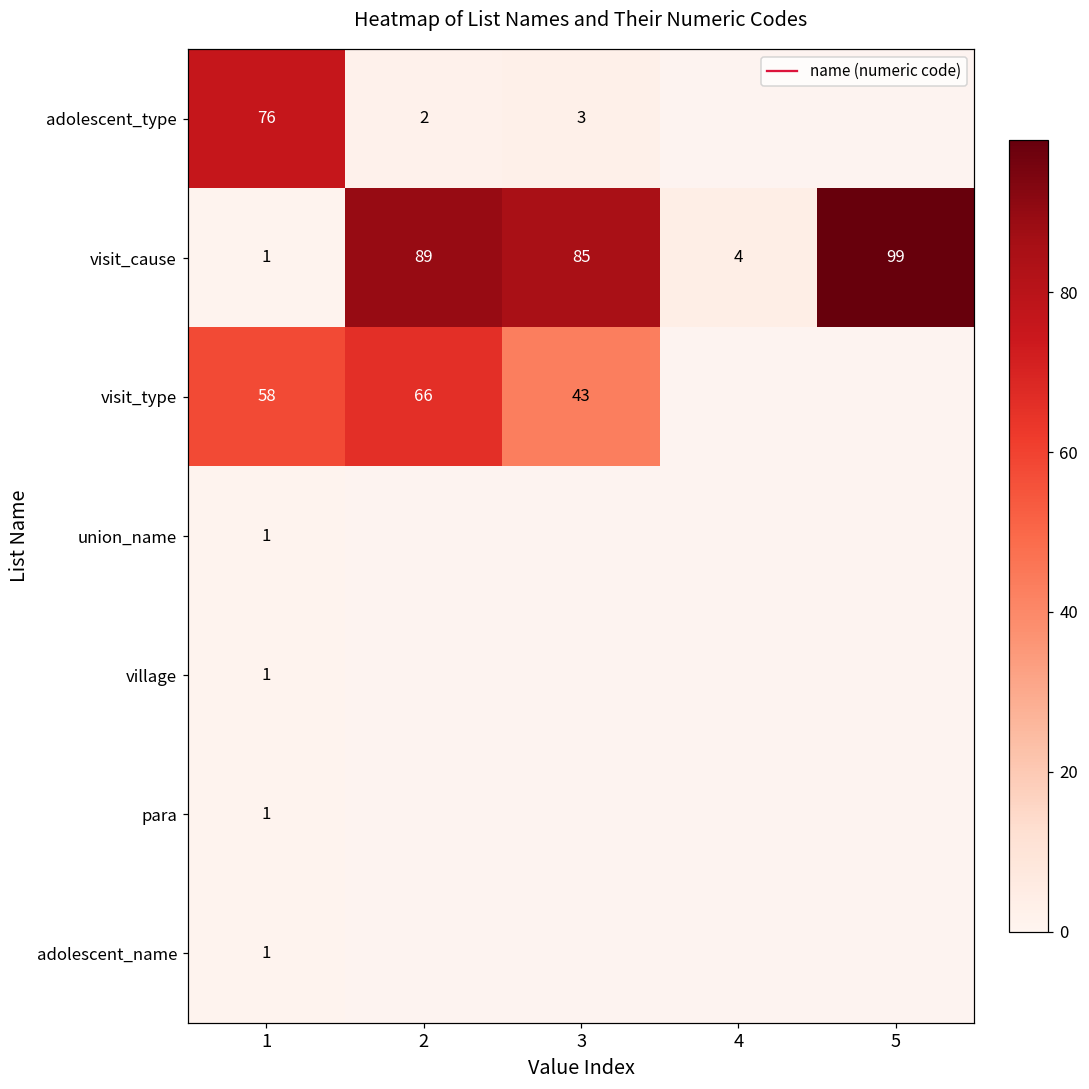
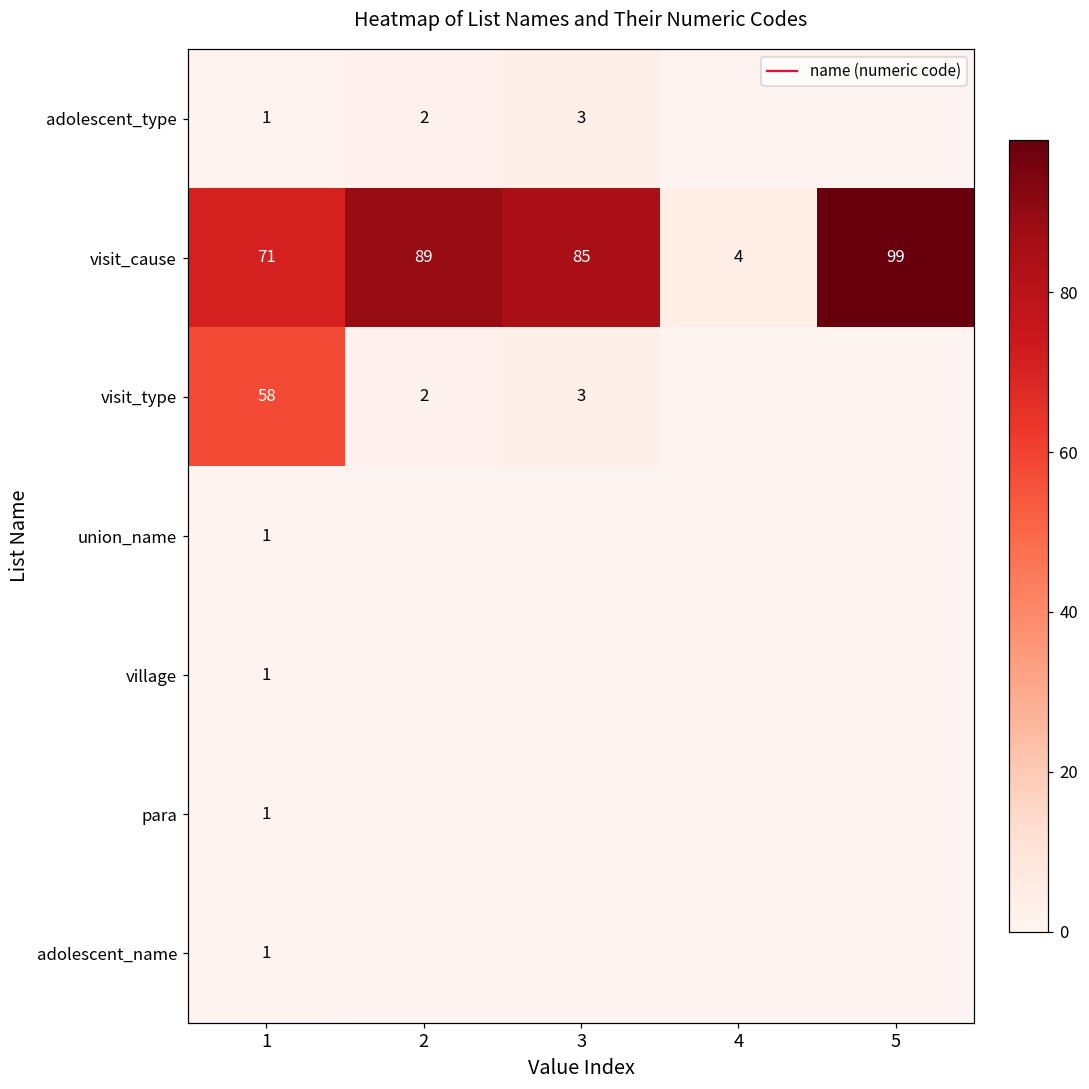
  {
    "adolescent_type": {
-     "1": 76,
+     "1": 1,
      "2": 2,
      "3": 3
    },
    "visit_cause": {
-     "1": 1,
+     "1": 71,
      "2": 89,
      "3": 85,
      "4": 4,
      "5": 99
    },
    "visit_type": {
      "1": 58,
-     "2": 66,
-     "3": 43
+     "2": 2,
+     "3": 3
    },
    "union_name": {
      "1": 1
    },
    "village": {
      "1": 1
    },
    "para": {
      "1": 1
    },
    "adolescent_name": {
      "1": 1
    }
  }
